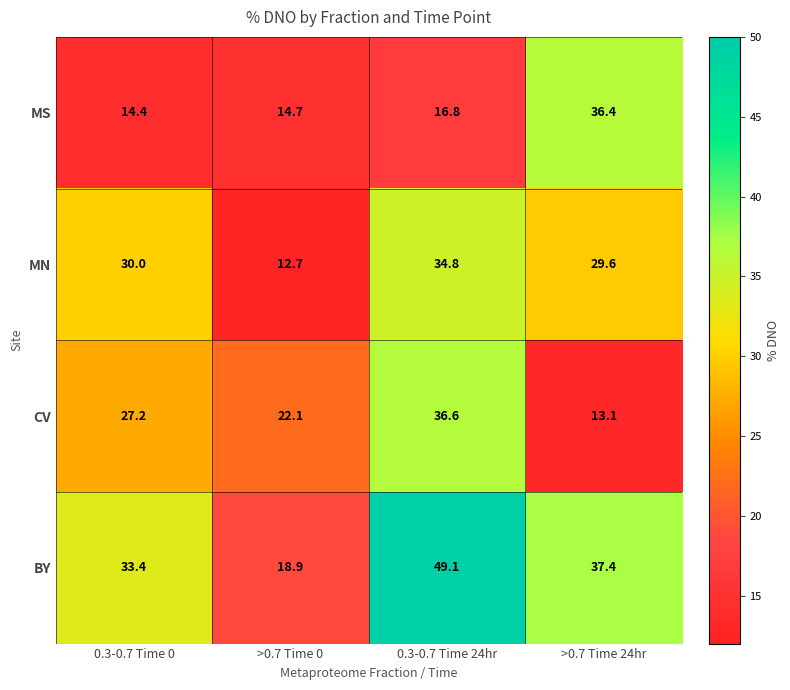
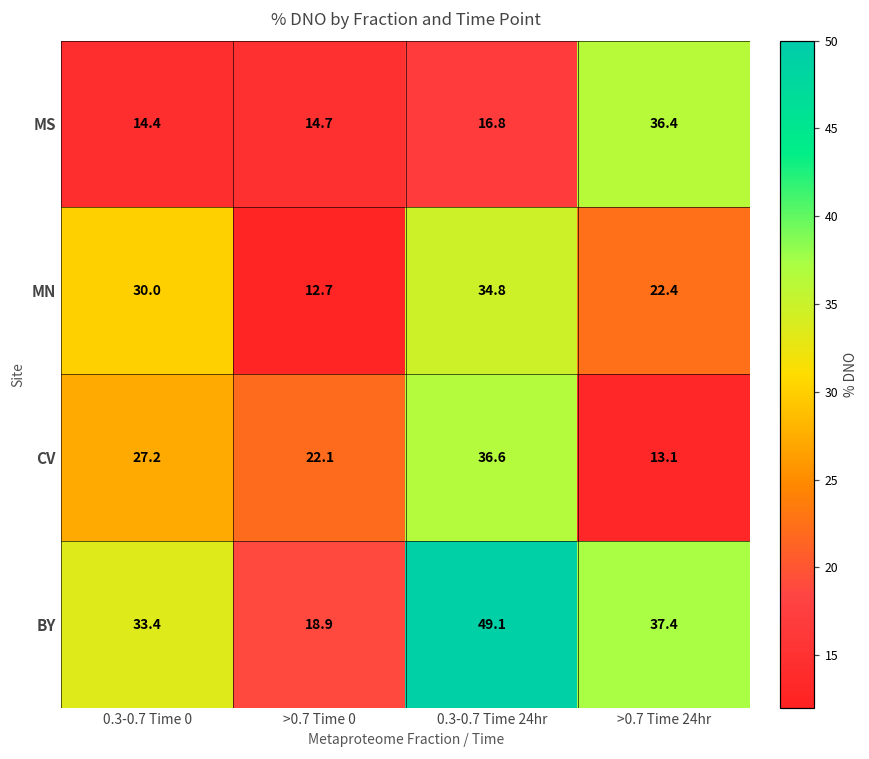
  {
    "MS": {
      "0.3-0.7 Time 0": 14.4,
      ">0.7 Time 0": 14.7,
      "0.3-0.7 Time 24hr": 16.8,
      ">0.7 Time 24hr": 36.4
    },
    "MN": {
      "0.3-0.7 Time 0": 30.0,
      ">0.7 Time 0": 12.7,
      "0.3-0.7 Time 24hr": 34.8,
-     ">0.7 Time 24hr": 29.6
+     ">0.7 Time 24hr": 22.4
    },
    "CV": {
      "0.3-0.7 Time 0": 27.2,
      ">0.7 Time 0": 22.1,
      "0.3-0.7 Time 24hr": 36.6,
      ">0.7 Time 24hr": 13.1
    },
    "BY": {
      "0.3-0.7 Time 0": 33.4,
      ">0.7 Time 0": 18.9,
      "0.3-0.7 Time 24hr": 49.1,
      ">0.7 Time 24hr": 37.4
    }
  }
